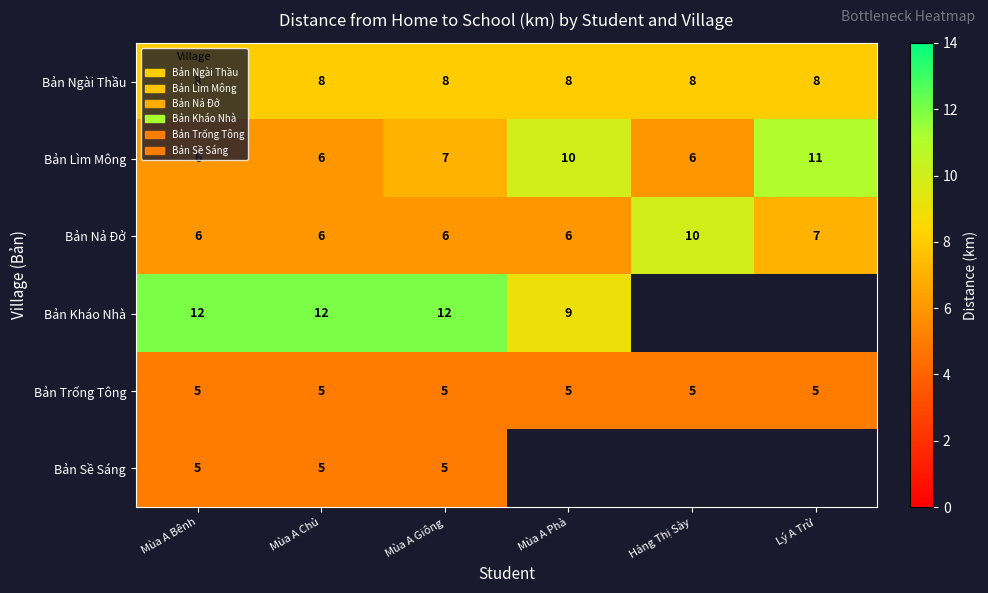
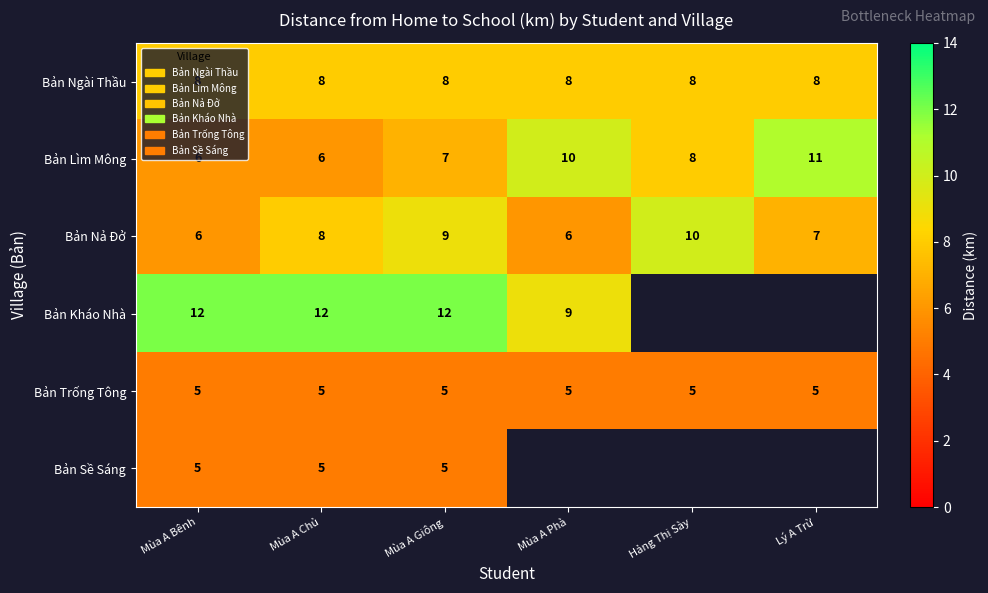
  {
    "Bản Ngài Thầu": {
      "Mùa A Chủ": 8,
      "Mùa A Giông": 8,
      "Mùa A Phà": 8,
      "Hảng Thị Sày": 8,
      "Lý A Trừ": 8
    },
    "Bản Lìm Mông": {
      "Mùa A Chủ": 6,
      "Mùa A Giông": 7,
      "Mùa A Phà": 10,
-     "Hảng Thị Sày": 6,
+     "Hảng Thị Sày": 8,
      "Lý A Trừ": 11
    },
    "Bản Nả Đở": {
      "Mùa A Bênh": 6,
-     "Mùa A Chủ": 6,
-     "Mùa A Giông": 6,
+     "Mùa A Chủ": 8,
+     "Mùa A Giông": 9,
      "Mùa A Phà": 6,
      "Hảng Thị Sày": 10,
      "Lý A Trừ": 7
    },
    "Bản Kháo Nhà": {
      "Mùa A Bênh": 12,
      "Mùa A Chủ": 12,
      "Mùa A Giông": 12,
      "Mùa A Phà": 9
    },
    "Bản Trống Tông": {
      "Mùa A Bênh": 5,
      "Mùa A Chủ": 5,
      "Mùa A Giông": 5,
      "Mùa A Phà": 5,
      "Hảng Thị Sày": 5,
      "Lý A Trừ": 5
    },
    "Bản Sề Sáng": {
      "Mùa A Bênh": 5,
      "Mùa A Chủ": 5,
      "Mùa A Giông": 5
    }
  }
